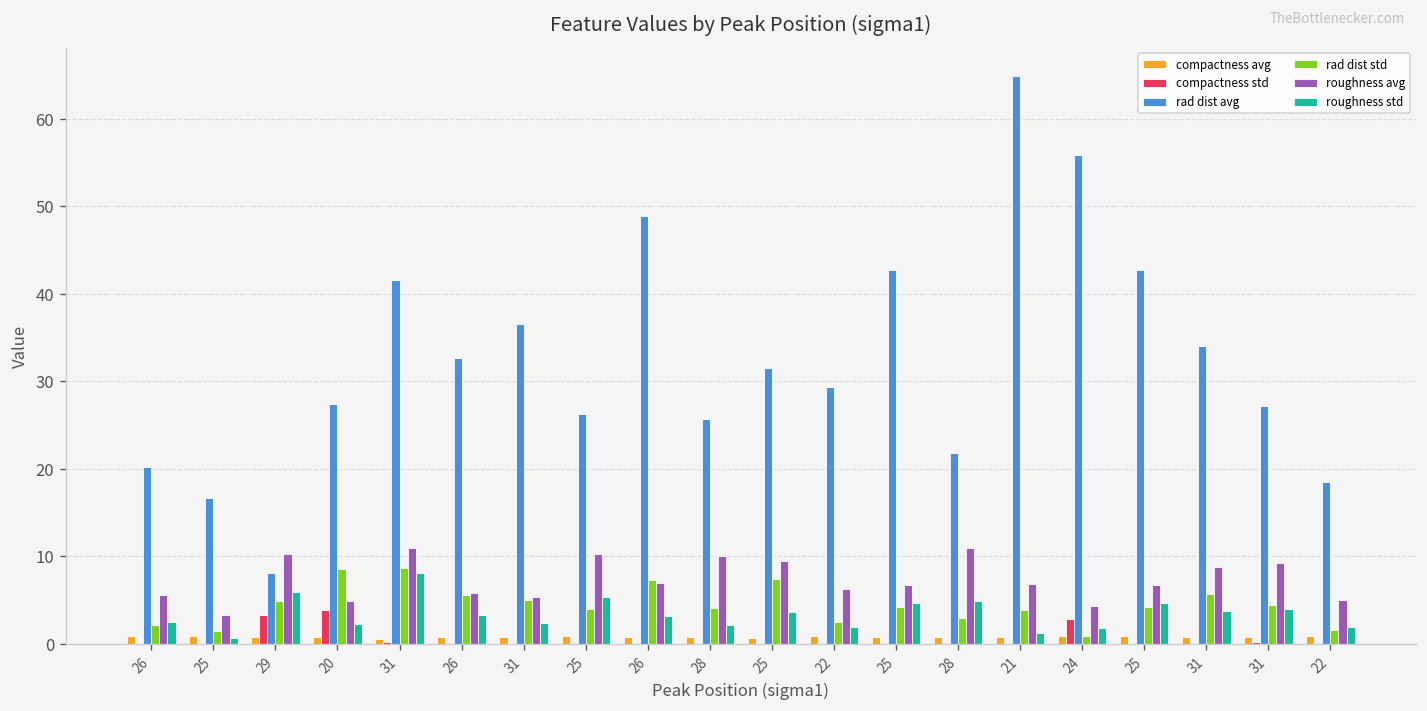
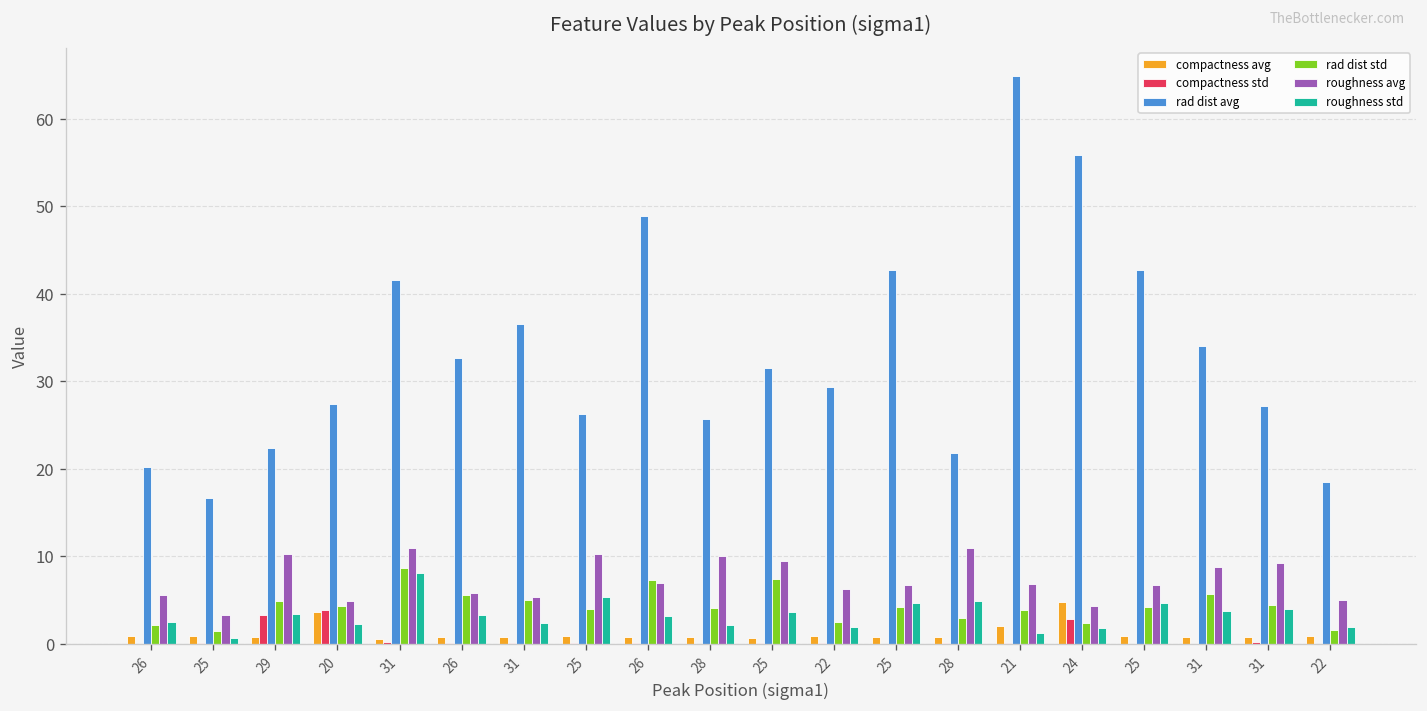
  {
    "compactness avg": {
      "29": 1,
-     "20": 1,
-     "21": 1,
-     "24": 1
+     "20": 4,
+     "21": 2,
+     "24": 5
    },
    "compactness std": {
      "29": 3,
      "20": 4,
      "24": 3
    },
    "rad dist avg": {
-     "29": 8,
+     "29": 22,
      "20": 27,
      "21": 65,
      "24": 56
    },
    "rad dist std": {
      "29": 5,
-     "20": 9,
+     "20": 4,
      "21": 4,
-     "24": 1
+     "24": 2
    },
    "roughness avg": {
      "29": 10,
      "20": 5,
      "21": 7,
      "24": 4
    },
    "roughness std": {
-     "29": 6,
+     "29": 3,
      "20": 2,
      "21": 1,
      "24": 2
    }
  }
